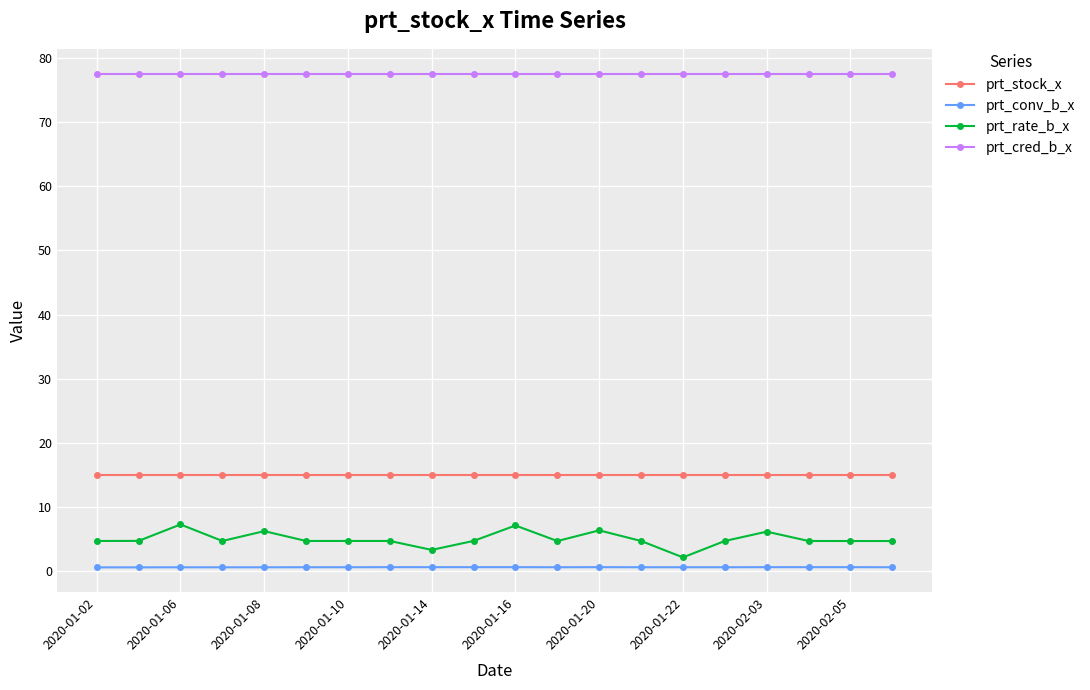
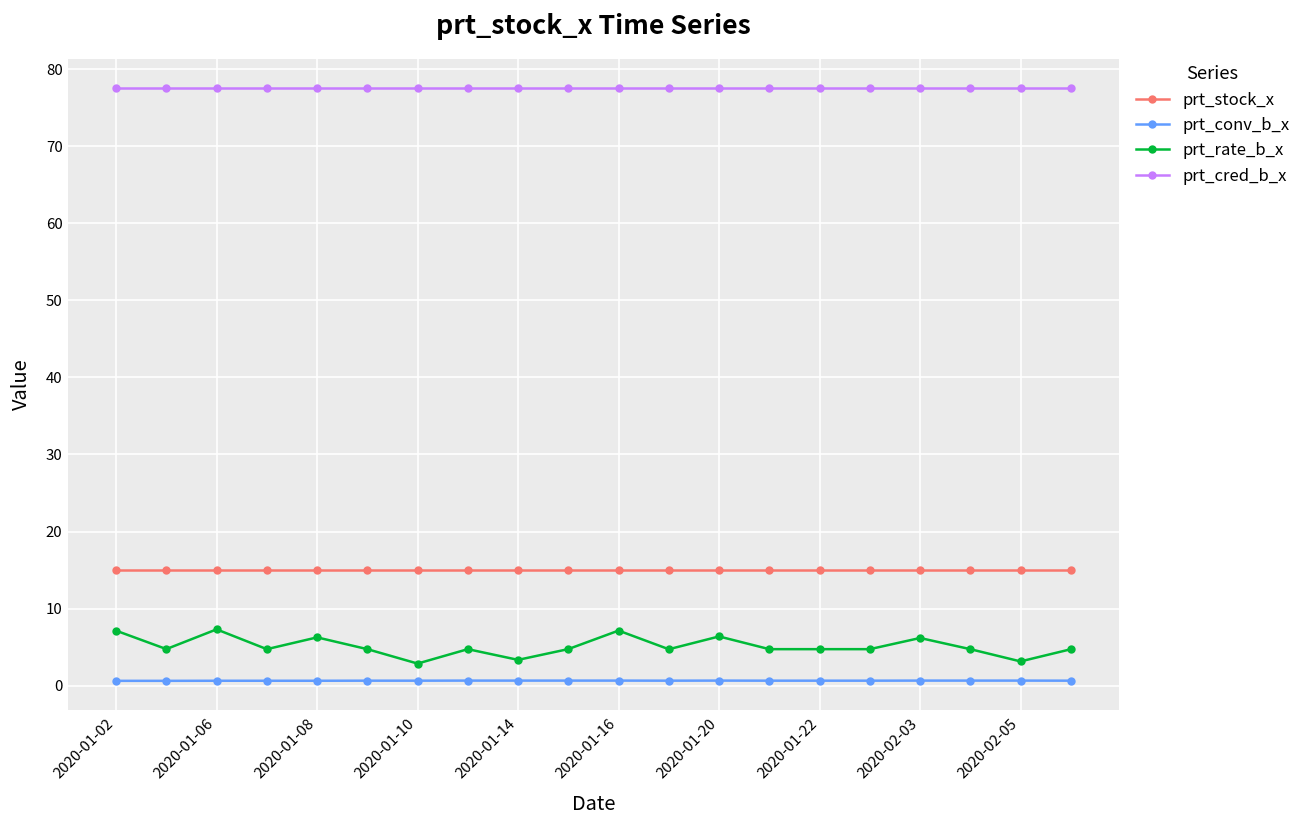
  {
    "prt_stock_x": {
      "2020-01-02": 15,
      "2020-01-06": 15,
      "2020-01-08": 15,
      "2020-01-10": 15,
      "2020-01-14": 15,
      "2020-01-16": 15,
      "2020-01-20": 15,
      "2020-01-22": 15,
      "2020-02-03": 15,
      "2020-02-05": 15
    },
    "prt_conv_b_x": {
      "2020-01-02": 1,
      "2020-01-06": 1,
      "2020-01-08": 1,
      "2020-01-10": 1,
      "2020-01-14": 1,
      "2020-01-16": 1,
      "2020-01-20": 1,
      "2020-01-22": 1,
      "2020-02-03": 1,
      "2020-02-05": 1
    },
    "prt_rate_b_x": {
-     "2020-01-02": 5,
+     "2020-01-02": 7,
      "2020-01-06": 7,
      "2020-01-08": 6,
-     "2020-01-10": 5,
+     "2020-01-10": 3,
      "2020-01-14": 3,
      "2020-01-16": 7,
      "2020-01-20": 6,
-     "2020-01-22": 2,
+     "2020-01-22": 5,
      "2020-02-03": 6,
-     "2020-02-05": 5
+     "2020-02-05": 3
    },
    "prt_cred_b_x": {
      "2020-01-02": 78,
      "2020-01-06": 78,
      "2020-01-08": 78,
      "2020-01-10": 78,
      "2020-01-14": 78,
      "2020-01-16": 78,
      "2020-01-20": 78,
      "2020-01-22": 78,
      "2020-02-03": 78,
      "2020-02-05": 78
    }
  }
